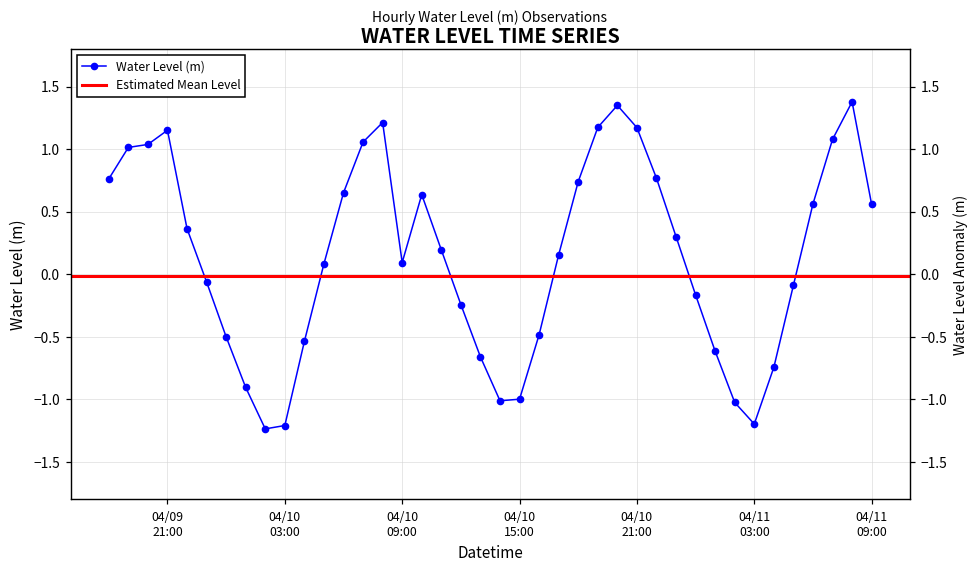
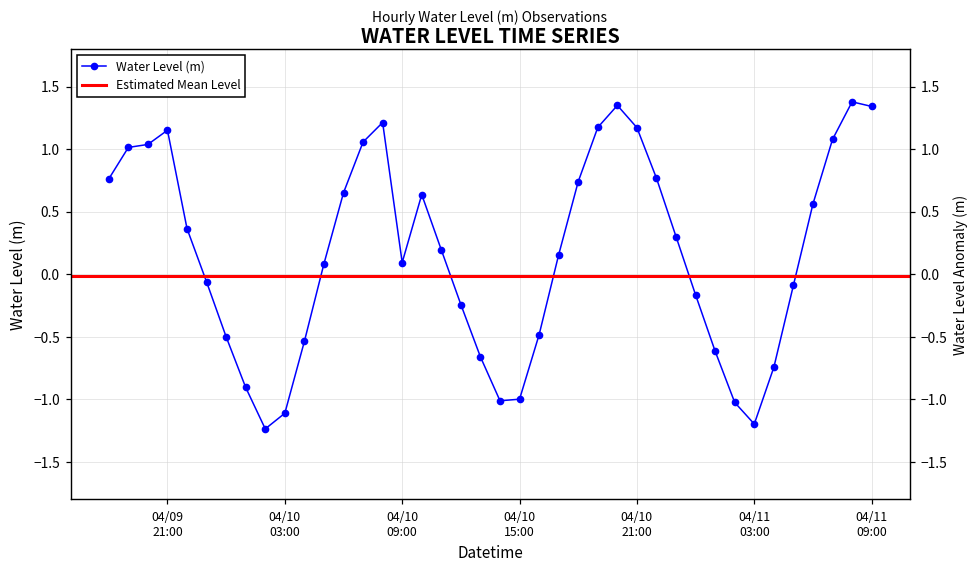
  {
    "04/09 21:00": 1.15,
-   "04/10 03:00": -1.21,
+   "04/10 03:00": -1.11,
    "04/10 09:00": 0.09,
    "04/10 15:00": -1.00,
    "04/10 21:00": 1.17,
    "04/11 03:00": -1.20,
-   "04/11 09:00": 0.56
+   "04/11 09:00": 1.34
  }
